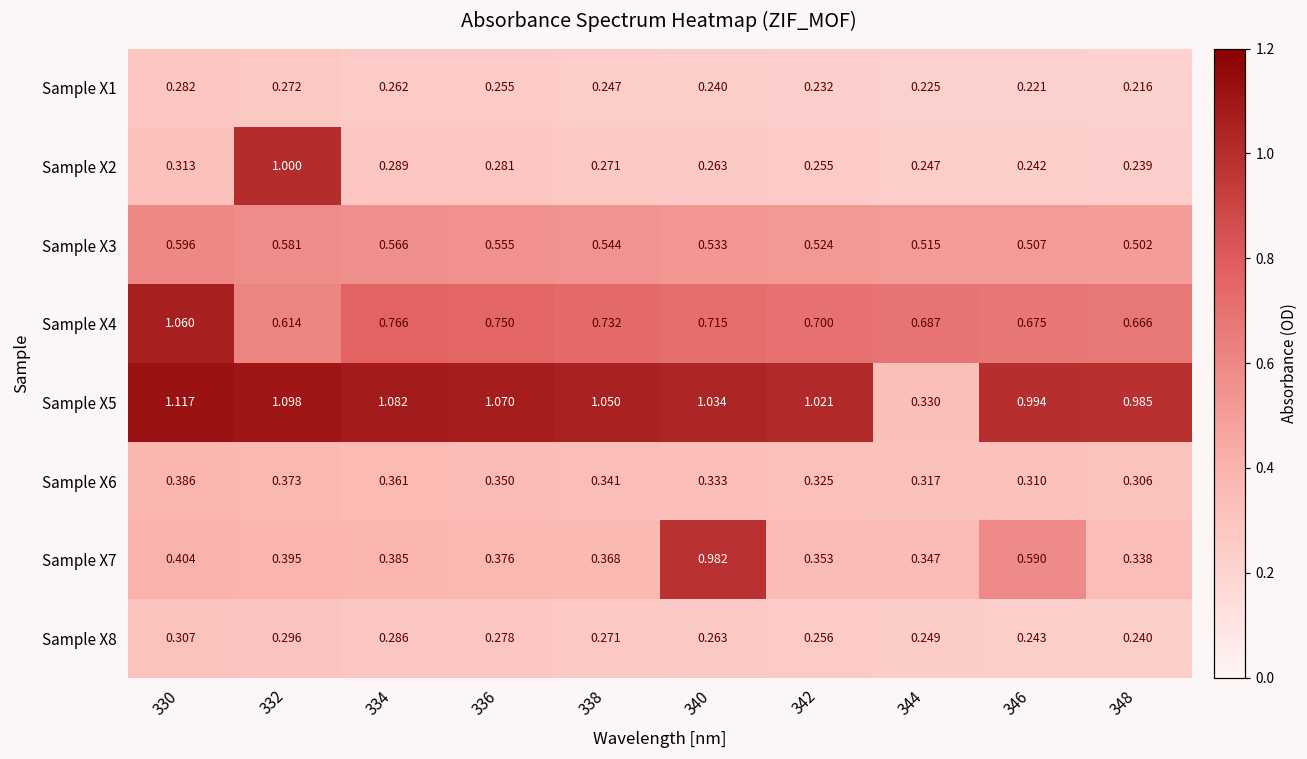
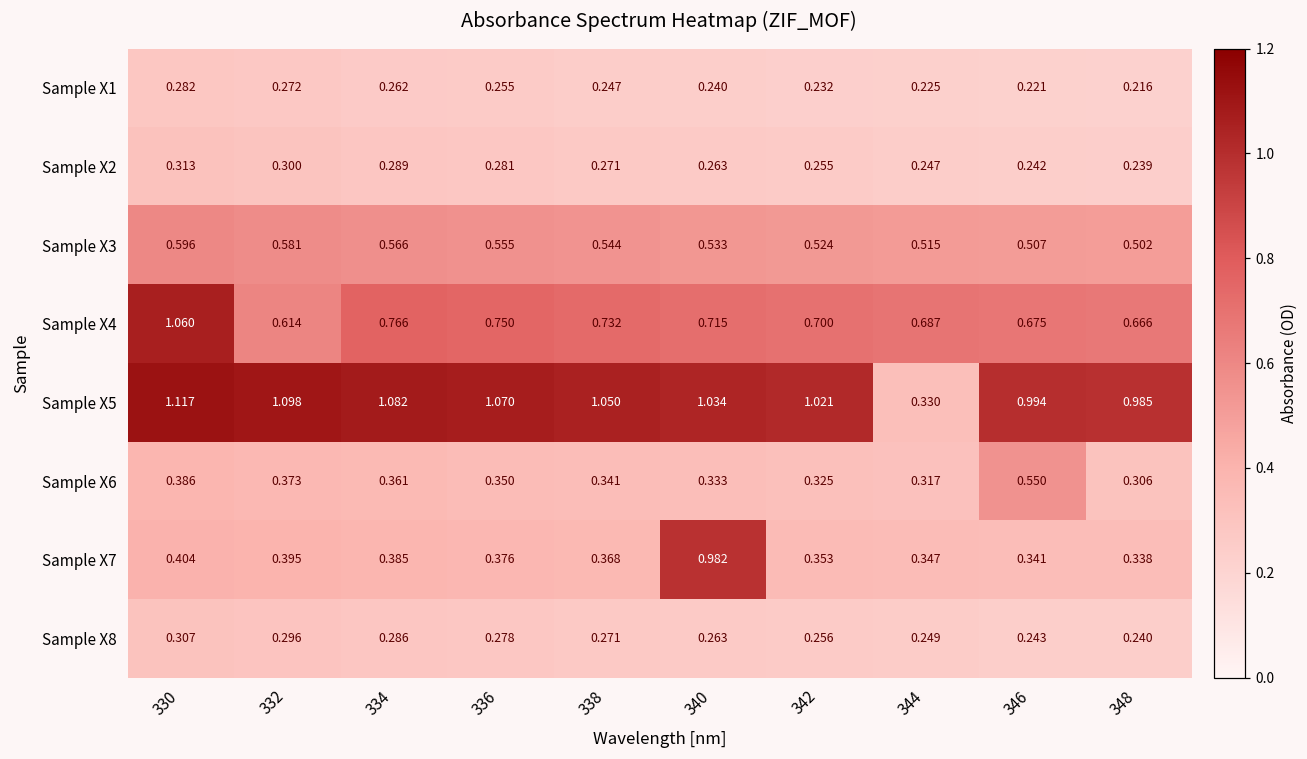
  {
    "Sample X1": {
      "330": 0.282,
      "332": 0.272,
      "334": 0.262,
      "336": 0.255,
      "338": 0.247,
      "340": 0.240,
      "342": 0.232,
      "344": 0.225,
      "346": 0.221,
      "348": 0.216
    },
    "Sample X2": {
      "330": 0.313,
-     "332": 1.000,
+     "332": 0.300,
      "334": 0.289,
      "336": 0.281,
      "338": 0.271,
      "340": 0.263,
      "342": 0.255,
      "344": 0.247,
      "346": 0.242,
      "348": 0.239
    },
    "Sample X3": {
      "330": 0.596,
      "332": 0.581,
      "334": 0.566,
      "336": 0.555,
      "338": 0.544,
      "340": 0.533,
      "342": 0.524,
      "344": 0.515,
      "346": 0.507,
      "348": 0.502
    },
    "Sample X4": {
      "330": 1.060,
      "332": 0.614,
      "334": 0.766,
      "336": 0.750,
      "338": 0.732,
      "340": 0.715,
      "342": 0.700,
      "344": 0.687,
      "346": 0.675,
      "348": 0.666
    },
    "Sample X5": {
      "330": 1.117,
      "332": 1.098,
      "334": 1.082,
      "336": 1.070,
      "338": 1.050,
      "340": 1.034,
      "342": 1.021,
      "344": 0.330,
      "346": 0.994,
      "348": 0.985
    },
    "Sample X6": {
      "330": 0.386,
      "332": 0.373,
      "334": 0.361,
      "336": 0.350,
      "338": 0.341,
      "340": 0.333,
      "342": 0.325,
      "344": 0.317,
-     "346": 0.310,
+     "346": 0.550,
      "348": 0.306
    },
    "Sample X7": {
      "330": 0.404,
      "332": 0.395,
      "334": 0.385,
      "336": 0.376,
      "338": 0.368,
      "340": 0.982,
      "342": 0.353,
      "344": 0.347,
-     "346": 0.590,
+     "346": 0.341,
      "348": 0.338
    },
    "Sample X8": {
      "330": 0.307,
      "332": 0.296,
      "334": 0.286,
      "336": 0.278,
      "338": 0.271,
      "340": 0.263,
      "342": 0.256,
      "344": 0.249,
      "346": 0.243,
      "348": 0.240
    }
  }
